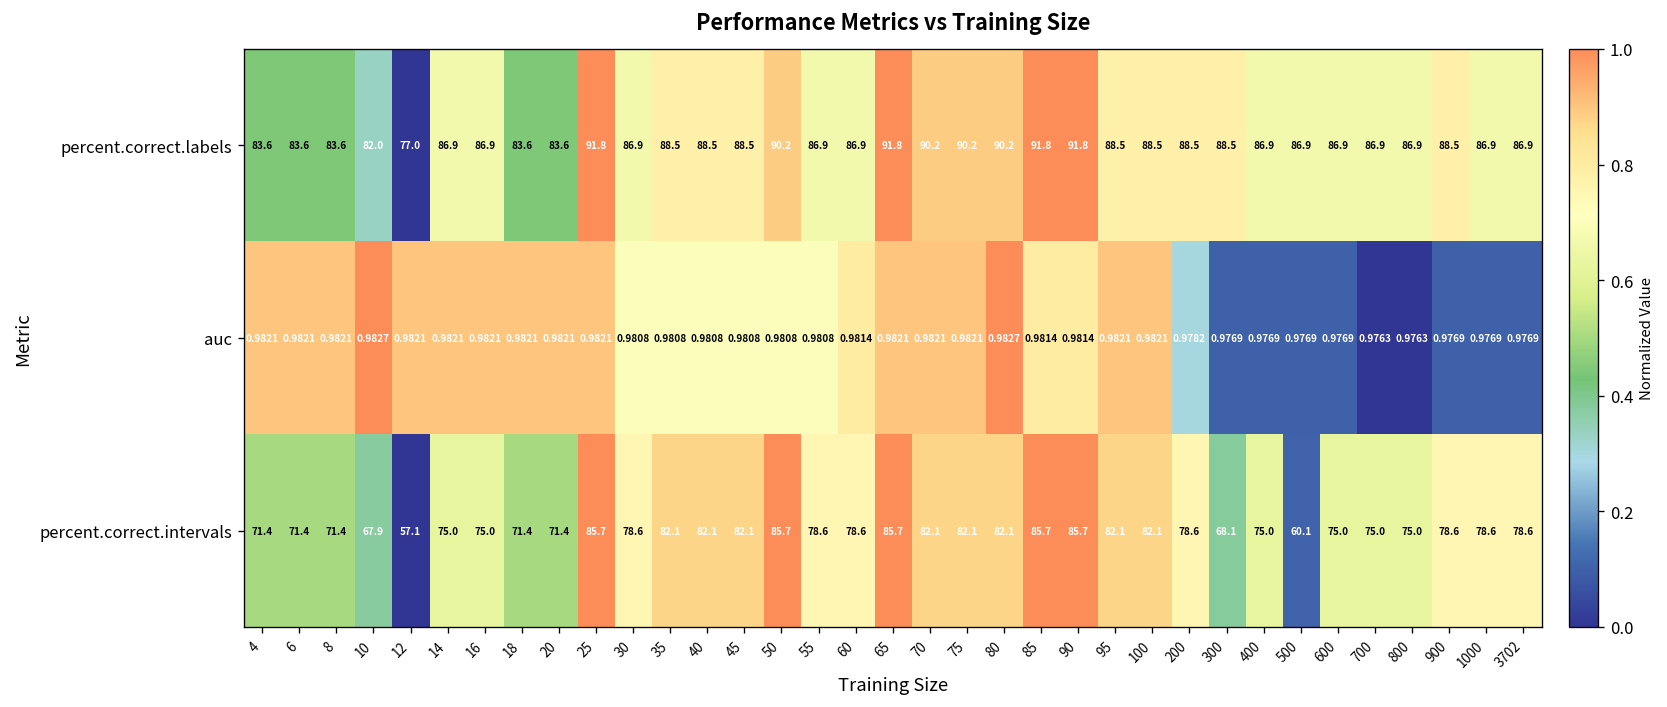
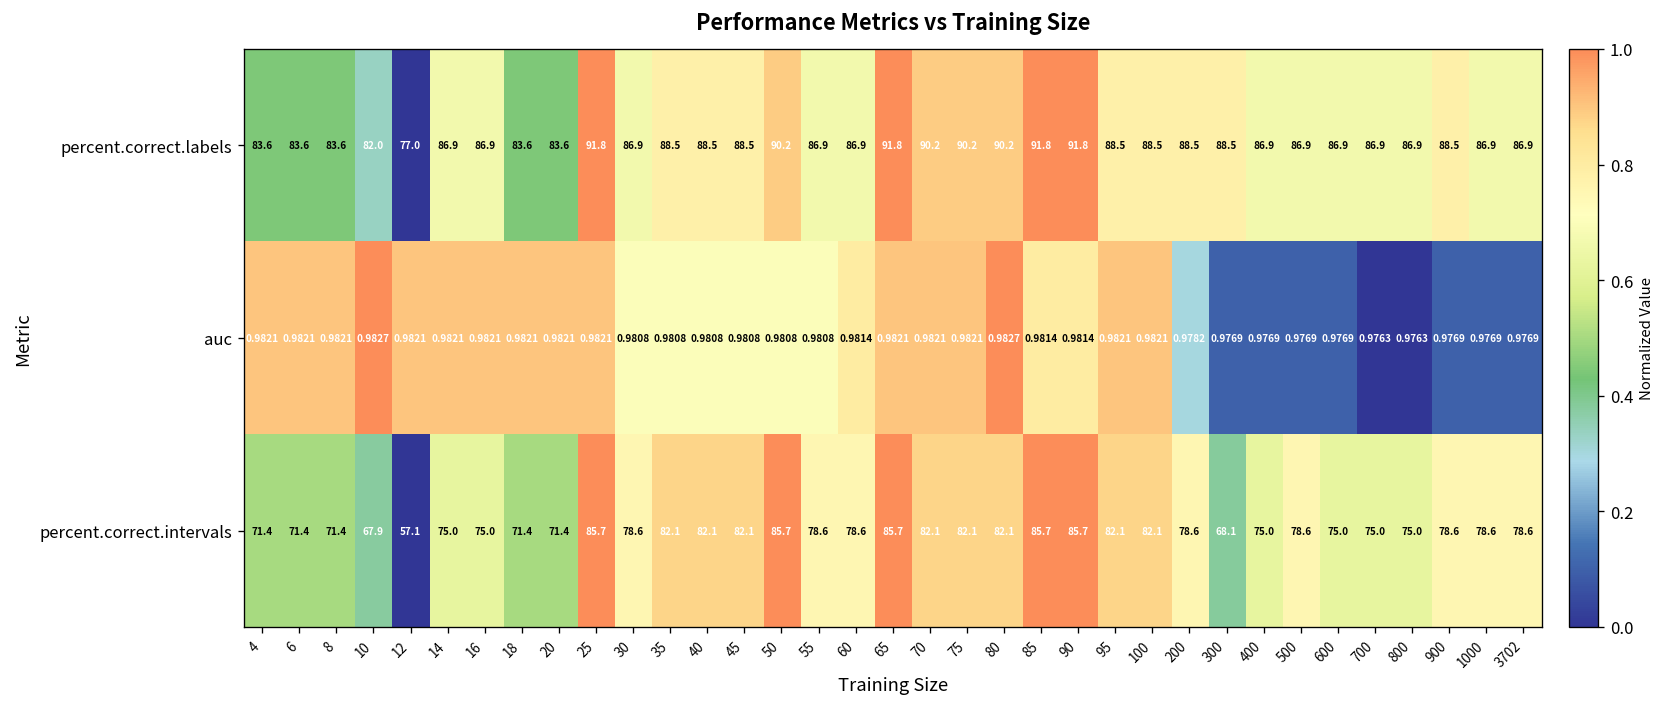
  {
    "percent.correct.labels": {
      "4": 83.6,
      "6": 83.6,
      "8": 83.6,
      "10": 82.0,
      "12": 77.0,
      "14": 86.9,
      "16": 86.9,
      "18": 83.6,
      "20": 83.6,
      "25": 91.8,
      "30": 86.9,
      "35": 88.5,
      "40": 88.5,
      "45": 88.5,
      "50": 90.2,
      "55": 86.9,
      "60": 86.9,
      "65": 91.8,
      "70": 90.2,
      "75": 90.2,
      "80": 90.2,
      "85": 91.8,
      "90": 91.8,
      "95": 88.5,
      "100": 88.5,
      "200": 88.5,
      "300": 88.5,
      "400": 86.9,
      "500": 86.9,
      "600": 86.9,
      "700": 86.9,
      "800": 86.9,
      "900": 88.5,
      "1000": 86.9,
      "3702": 86.9
    },
    "auc": {
      "4": 0.9821,
      "6": 0.9821,
      "8": 0.9821,
      "10": 0.9827,
      "12": 0.9821,
      "14": 0.9821,
      "16": 0.9821,
      "18": 0.9821,
      "20": 0.9821,
      "25": 0.9821,
      "30": 0.9808,
      "35": 0.9808,
      "40": 0.9808,
      "45": 0.9808,
      "50": 0.9808,
      "55": 0.9808,
      "60": 0.9814,
      "65": 0.9821,
      "70": 0.9821,
      "75": 0.9821,
      "80": 0.9827,
      "85": 0.9814,
      "90": 0.9814,
      "95": 0.9821,
      "100": 0.9821,
      "200": 0.9782,
      "300": 0.9769,
      "400": 0.9769,
      "500": 0.9769,
      "600": 0.9769,
      "700": 0.9763,
      "800": 0.9763,
      "900": 0.9769,
      "1000": 0.9769,
      "3702": 0.9769
    },
    "percent.correct.intervals": {
      "4": 71.4,
      "6": 71.4,
      "8": 71.4,
      "10": 67.9,
      "12": 57.1,
      "14": 75.0,
      "16": 75.0,
      "18": 71.4,
      "20": 71.4,
      "25": 85.7,
      "30": 78.6,
      "35": 82.1,
      "40": 82.1,
      "45": 82.1,
      "50": 85.7,
      "55": 78.6,
      "60": 78.6,
      "65": 85.7,
      "70": 82.1,
      "75": 82.1,
      "80": 82.1,
      "85": 85.7,
      "90": 85.7,
      "95": 82.1,
      "100": 82.1,
      "200": 78.6,
      "300": 68.1,
      "400": 75.0,
-     "500": 60.1,
+     "500": 78.6,
      "600": 75.0,
      "700": 75.0,
      "800": 75.0,
      "900": 78.6,
      "1000": 78.6,
      "3702": 78.6
    }
  }
